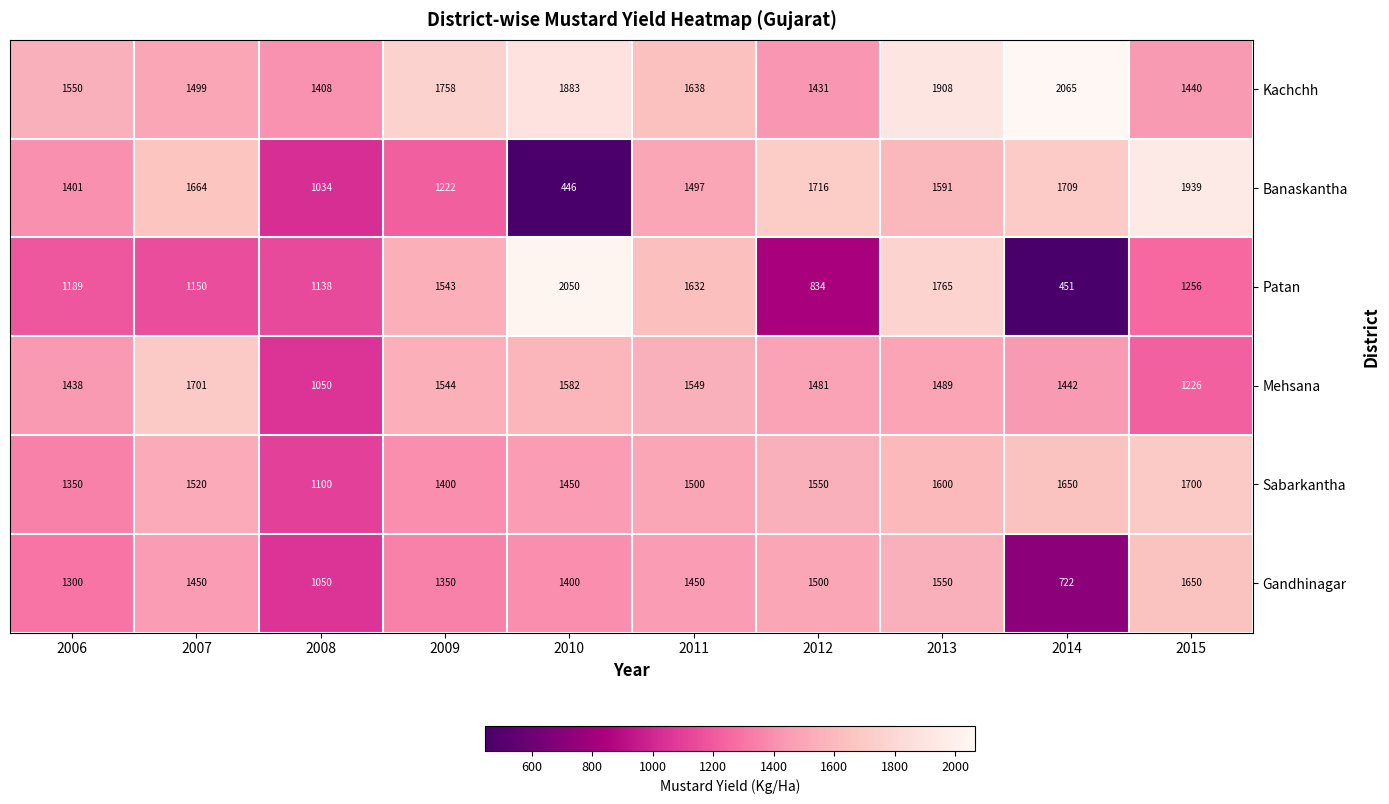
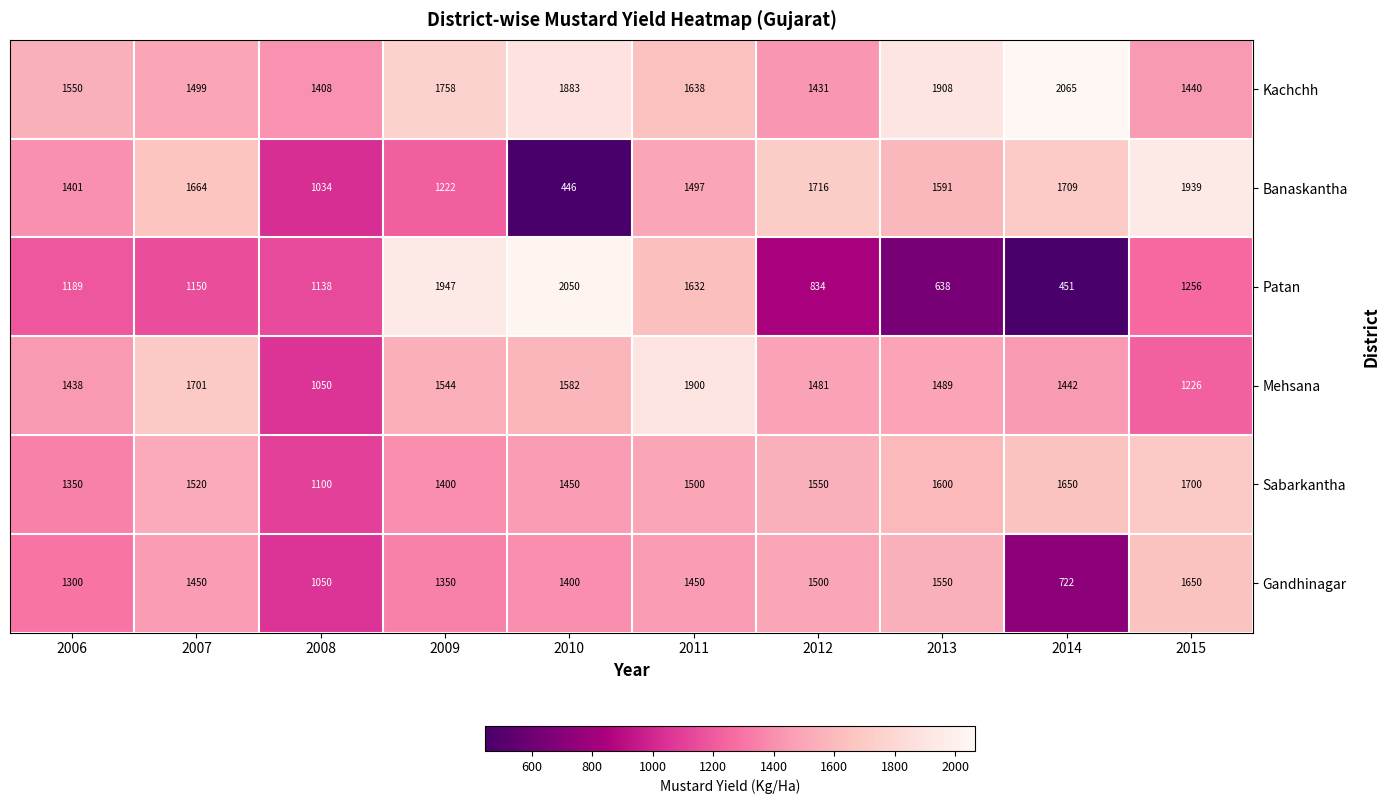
  {
    "Kachchh": {
      "2006": 1550,
      "2007": 1499,
      "2008": 1408,
      "2009": 1758,
      "2010": 1883,
      "2011": 1638,
      "2012": 1431,
      "2013": 1908,
      "2014": 2065,
      "2015": 1440
    },
    "Banaskantha": {
      "2006": 1401,
      "2007": 1664,
      "2008": 1034,
      "2009": 1222,
      "2010": 446,
      "2011": 1497,
      "2012": 1716,
      "2013": 1591,
      "2014": 1709,
      "2015": 1939
    },
    "Patan": {
      "2006": 1189,
      "2007": 1150,
      "2008": 1138,
-     "2009": 1543,
+     "2009": 1947,
      "2010": 2050,
      "2011": 1632,
      "2012": 834,
-     "2013": 1765,
+     "2013": 638,
      "2014": 451,
      "2015": 1256
    },
    "Mehsana": {
      "2006": 1438,
      "2007": 1701,
      "2008": 1050,
      "2009": 1544,
      "2010": 1582,
-     "2011": 1549,
+     "2011": 1900,
      "2012": 1481,
      "2013": 1489,
      "2014": 1442,
      "2015": 1226
    },
    "Sabarkantha": {
      "2006": 1350,
      "2007": 1520,
      "2008": 1100,
      "2009": 1400,
      "2010": 1450,
      "2011": 1500,
      "2012": 1550,
      "2013": 1600,
      "2014": 1650,
      "2015": 1700
    },
    "Gandhinagar": {
      "2006": 1300,
      "2007": 1450,
      "2008": 1050,
      "2009": 1350,
      "2010": 1400,
      "2011": 1450,
      "2012": 1500,
      "2013": 1550,
      "2014": 722,
      "2015": 1650
    }
  }
